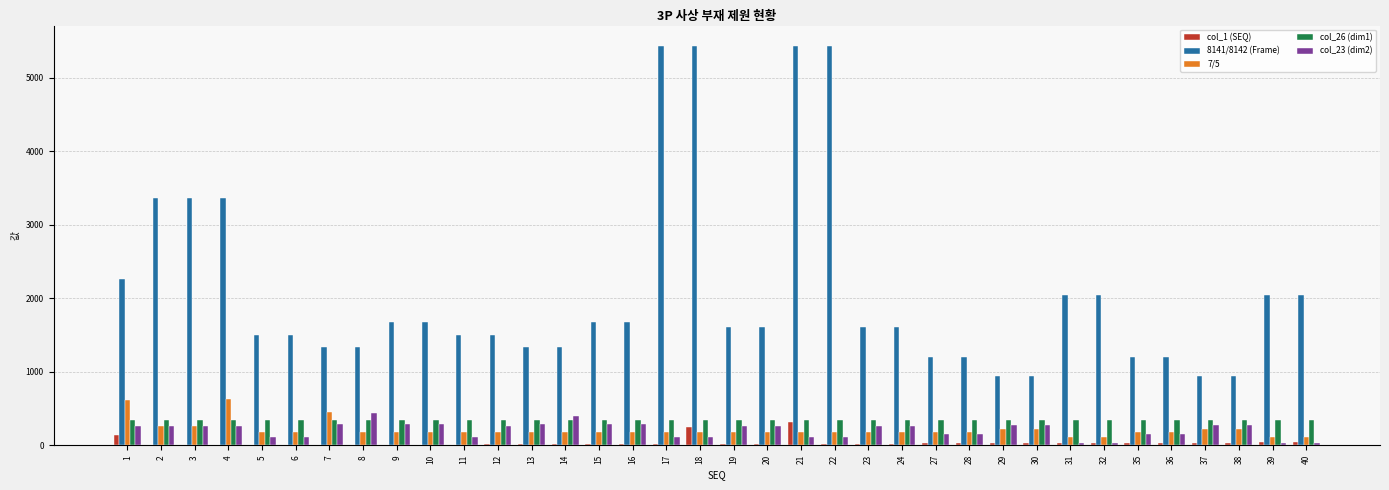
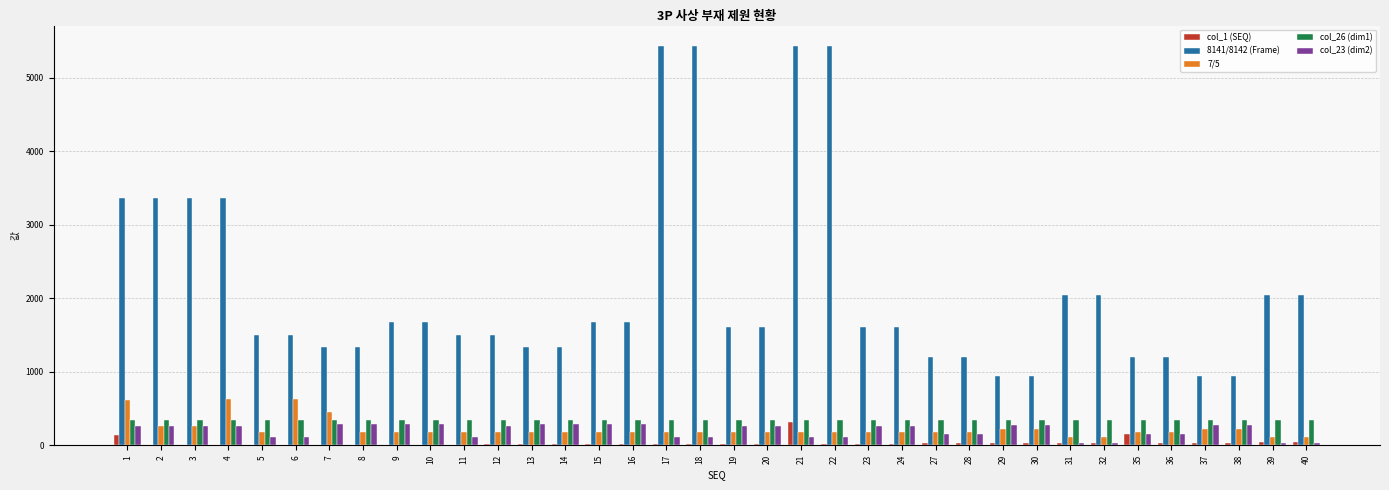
  {
    "col_1 (SEQ)": {
      "1": 100,
-     "18": 300,
+     "18": 0,
      "21": 300,
-     "35": 0,
+     "35": 200,
      "36": 0,
      "37": 0,
      "38": 0,
      "39": 0,
      "40": 0
    },
    "8141/8142 (Frame)": {
-     "1": 2300,
+     "1": 3400,
      "2": 3400,
      "3": 3400,
      "4": 3400,
      "5": 1500,
      "6": 1500,
      "7": 1300,
      "8": 1300,
      "9": 1700,
      "10": 1700,
      "11": 1500,
      "12": 1500,
      "13": 1300,
      "14": 1300,
      "15": 1700,
      "16": 1700,
      "17": 5400,
      "18": 5400,
      "19": 1600,
      "20": 1600,
      "21": 5400,
      "22": 5400,
      "23": 1600,
      "24": 1600,
      "27": 1200,
      "28": 1200,
      "29": 900,
      "30": 900,
      "31": 2000,
      "32": 2000,
      "35": 1200,
      "36": 1200,
      "37": 900,
      "38": 900,
      "39": 2000,
      "40": 2000
    },
    "7/5": {
      "1": 600,
      "2": 300,
      "3": 300,
      "4": 600,
      "5": 200,
-     "6": 200,
+     "6": 600,
      "7": 500,
      "8": 200,
      "9": 200,
      "10": 200,
      "11": 200,
      "12": 200,
      "13": 200,
      "14": 200,
      "15": 200,
      "16": 200,
      "17": 200,
      "18": 200,
      "19": 200,
      "20": 200,
      "21": 200,
      "22": 200,
      "23": 200,
      "24": 200,
      "27": 200,
      "28": 200,
      "29": 200,
      "30": 200,
      "31": 100,
      "32": 100,
      "35": 200,
      "36": 200,
      "37": 200,
      "38": 200,
      "39": 100,
      "40": 100
    },
    "col_26 (dim1)": {
      "1": 400,
      "2": 400,
      "3": 400,
      "4": 400,
      "5": 400,
      "6": 400,
      "7": 400,
      "8": 400,
      "9": 400,
      "10": 400,
      "11": 400,
      "12": 400,
      "13": 400,
      "14": 400,
      "15": 400,
      "16": 400,
      "17": 400,
      "18": 400,
      "19": 400,
      "20": 400,
      "21": 400,
      "22": 400,
      "23": 400,
      "24": 400,
      "27": 400,
      "28": 400,
      "29": 400,
      "30": 400,
      "31": 400,
      "32": 400,
      "35": 400,
      "36": 400,
      "37": 400,
      "38": 400,
      "39": 400,
      "40": 400
    },
    "col_23 (dim2)": {
      "1": 300,
      "2": 300,
      "3": 300,
      "4": 300,
      "5": 100,
      "6": 100,
      "7": 300,
-     "8": 400,
+     "8": 300,
      "9": 300,
      "10": 300,
      "11": 100,
      "12": 300,
      "13": 300,
-     "14": 400,
+     "14": 300,
      "15": 300,
      "16": 300,
      "17": 100,
      "18": 100,
      "19": 300,
      "20": 300,
      "21": 100,
      "22": 100,
      "23": 300,
      "24": 300,
      "27": 200,
      "28": 200,
      "29": 300,
      "30": 300,
      "35": 200,
      "36": 200,
      "37": 300,
      "38": 300
    }
  }
